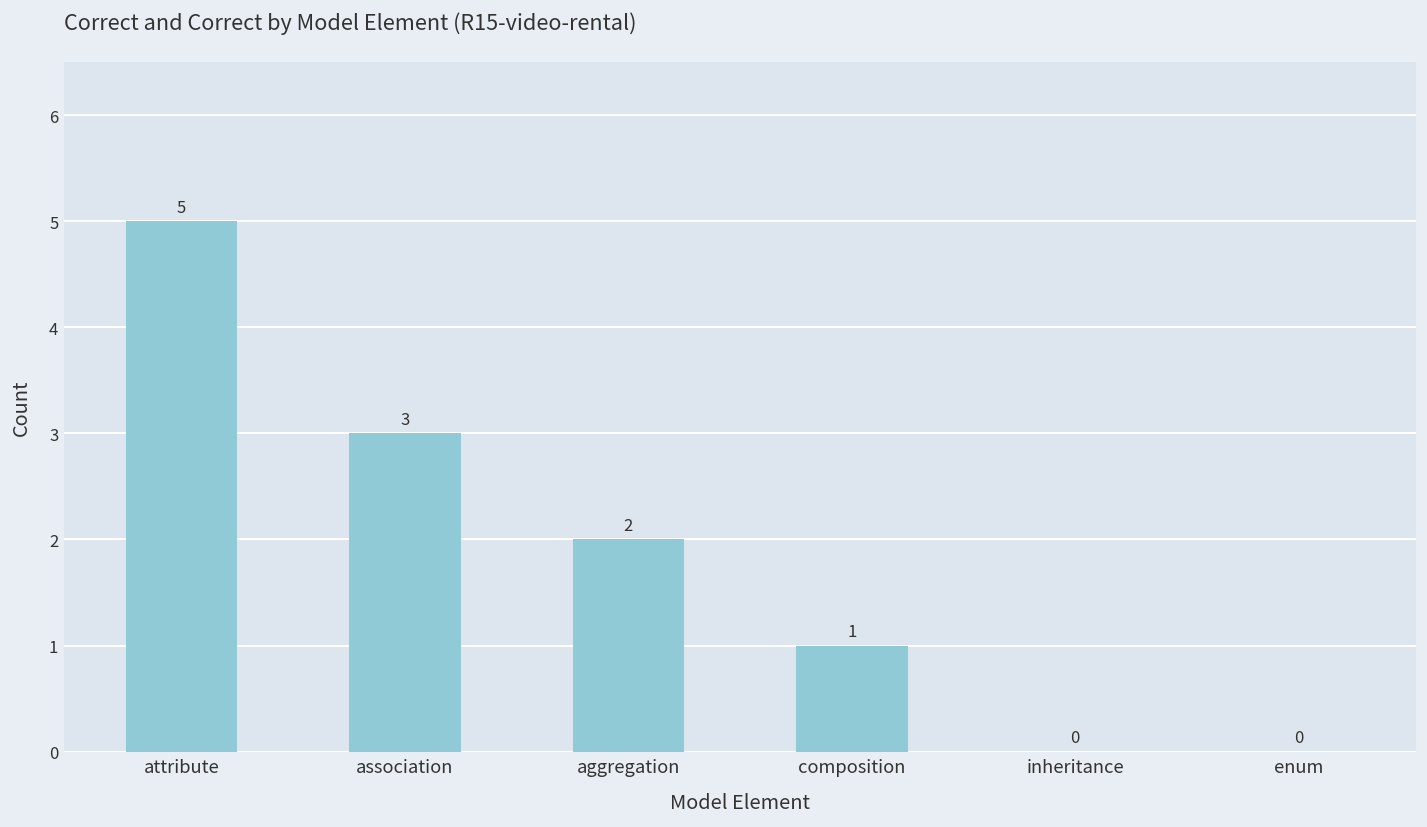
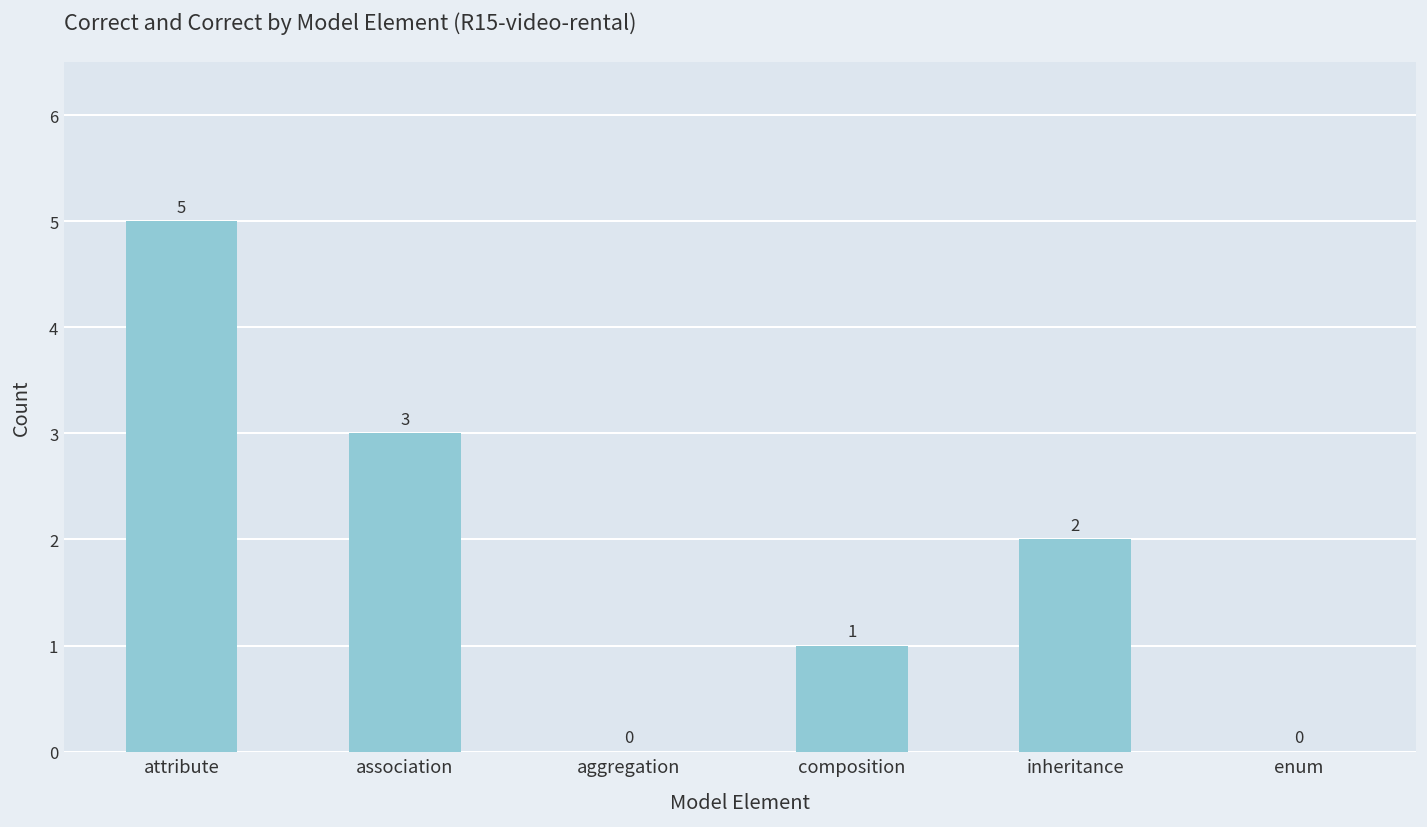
  {
    "attribute": 5,
    "association": 3,
-   "aggregation": 2,
+   "aggregation": 0,
    "composition": 1,
-   "inheritance": 0,
+   "inheritance": 2,
    "enum": 0
  }
